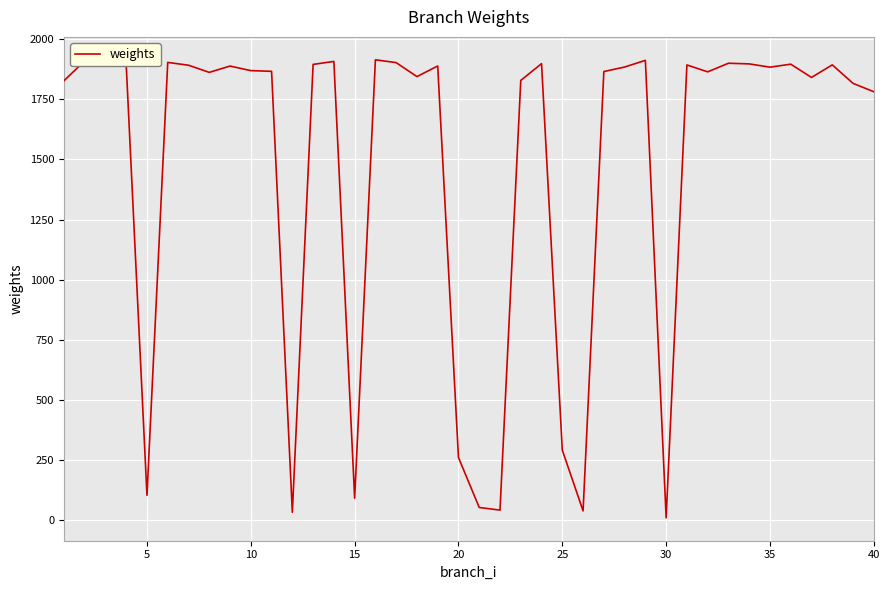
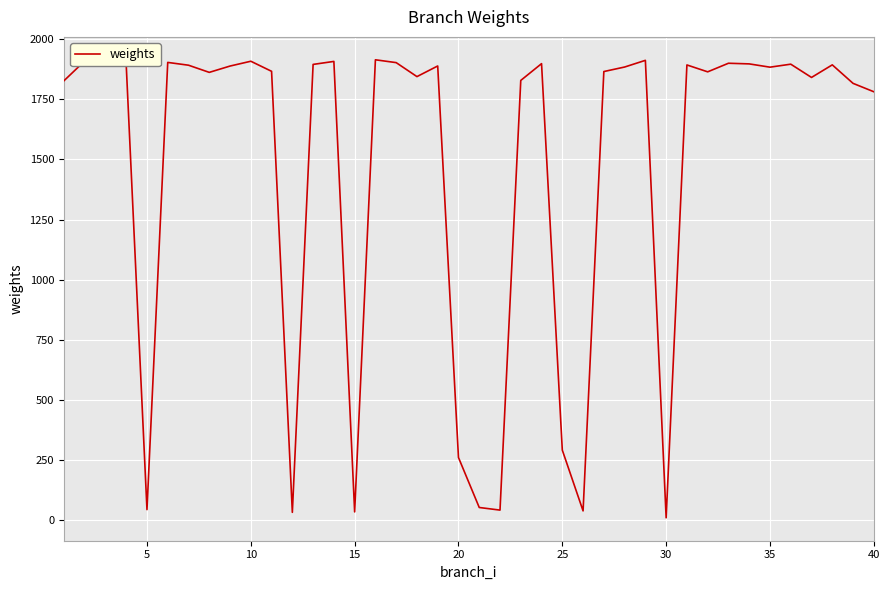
  {
-   "5": 100,
-   "10": 1870,
-   "15": 90,
+   "5": 40,
+   "10": 1910,
+   "15": 40,
    "20": 260,
    "25": 290,
    "30": 10,
    "35": 1880,
    "40": 1780
  }
